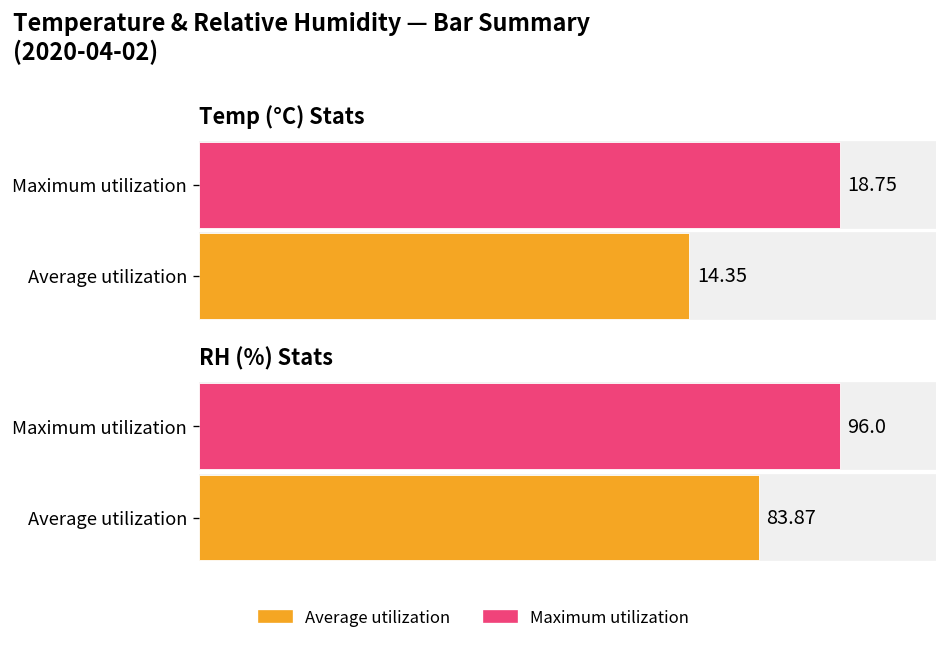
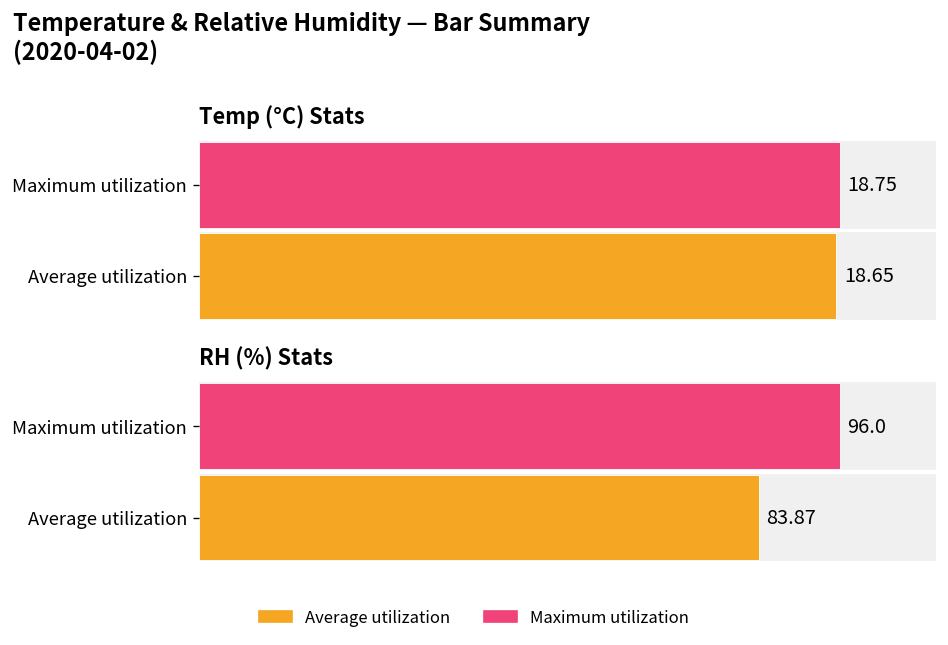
  {
    "Temp (°C) Stats": {
      "Maximum utilization": 18.75,
-     "Average utilization": 14.35
+     "Average utilization": 18.65
    },
    "RH (%) Stats": {
      "Maximum utilization": 96.0,
      "Average utilization": 83.87
    }
  }
